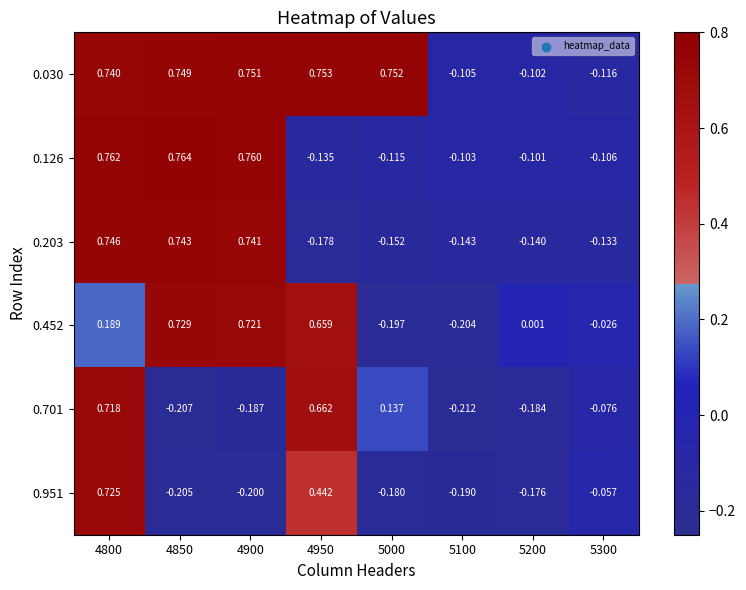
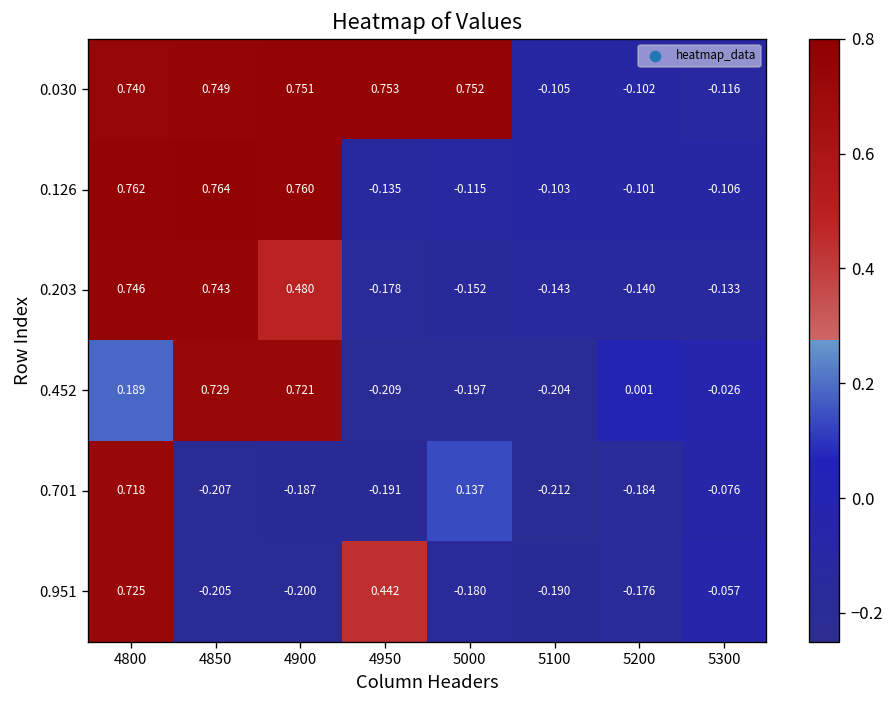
  {
    "0.030": {
      "4800": 0.740,
      "4850": 0.749,
      "4900": 0.751,
      "4950": 0.753,
      "5000": 0.752,
      "5100": -0.105,
      "5200": -0.102,
      "5300": -0.116
    },
    "0.126": {
      "4800": 0.762,
      "4850": 0.764,
      "4900": 0.760,
      "4950": -0.135,
      "5000": -0.115,
      "5100": -0.103,
      "5200": -0.101,
      "5300": -0.106
    },
    "0.203": {
      "4800": 0.746,
      "4850": 0.743,
-     "4900": 0.741,
+     "4900": 0.480,
      "4950": -0.178,
      "5000": -0.152,
      "5100": -0.143,
      "5200": -0.140,
      "5300": -0.133
    },
    "0.452": {
      "4800": 0.189,
      "4850": 0.729,
      "4900": 0.721,
-     "4950": 0.659,
+     "4950": -0.209,
      "5000": -0.197,
      "5100": -0.204,
      "5200": 0.001,
      "5300": -0.026
    },
    "0.701": {
      "4800": 0.718,
      "4850": -0.207,
      "4900": -0.187,
-     "4950": 0.662,
+     "4950": -0.191,
      "5000": 0.137,
      "5100": -0.212,
      "5200": -0.184,
      "5300": -0.076
    },
    "0.951": {
      "4800": 0.725,
      "4850": -0.205,
      "4900": -0.200,
      "4950": 0.442,
      "5000": -0.180,
      "5100": -0.190,
      "5200": -0.176,
      "5300": -0.057
    }
  }
